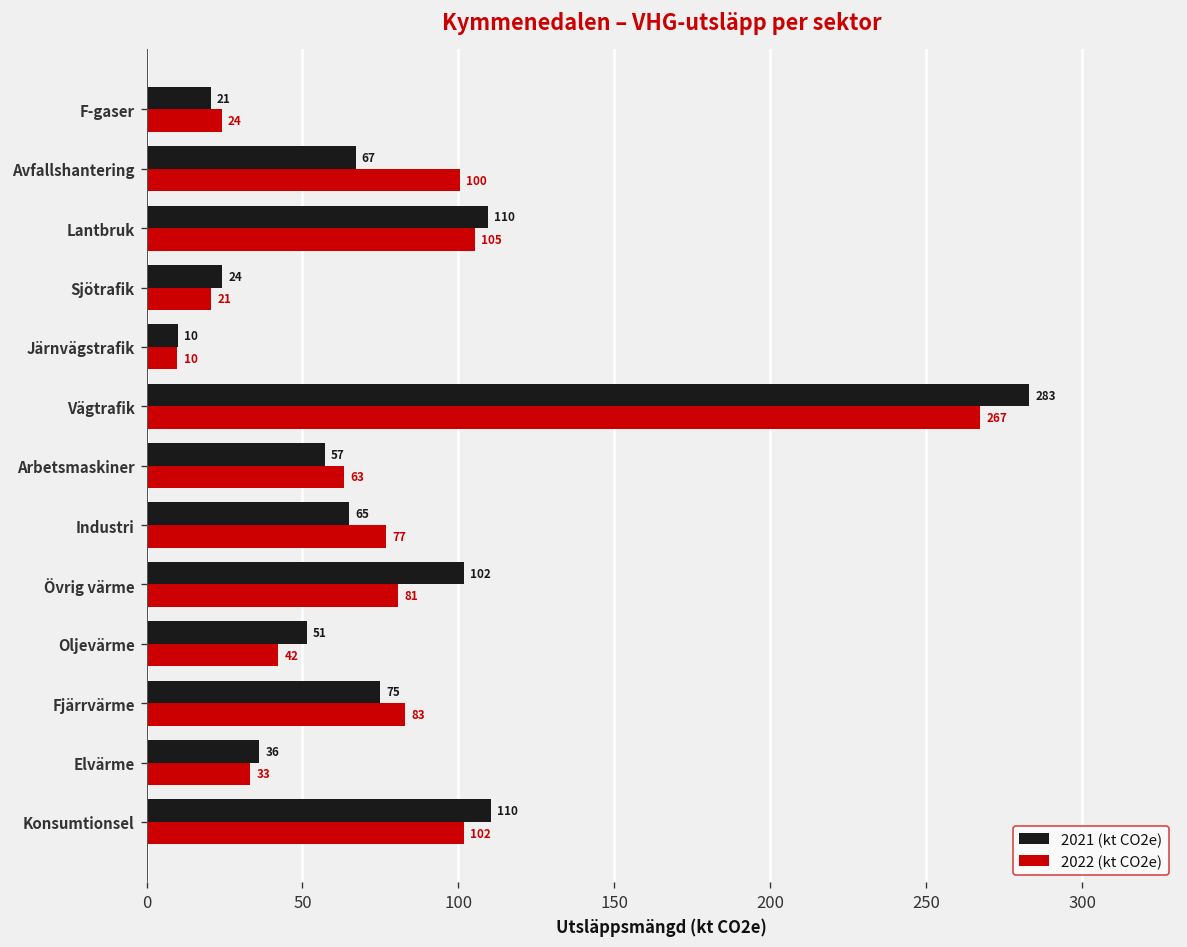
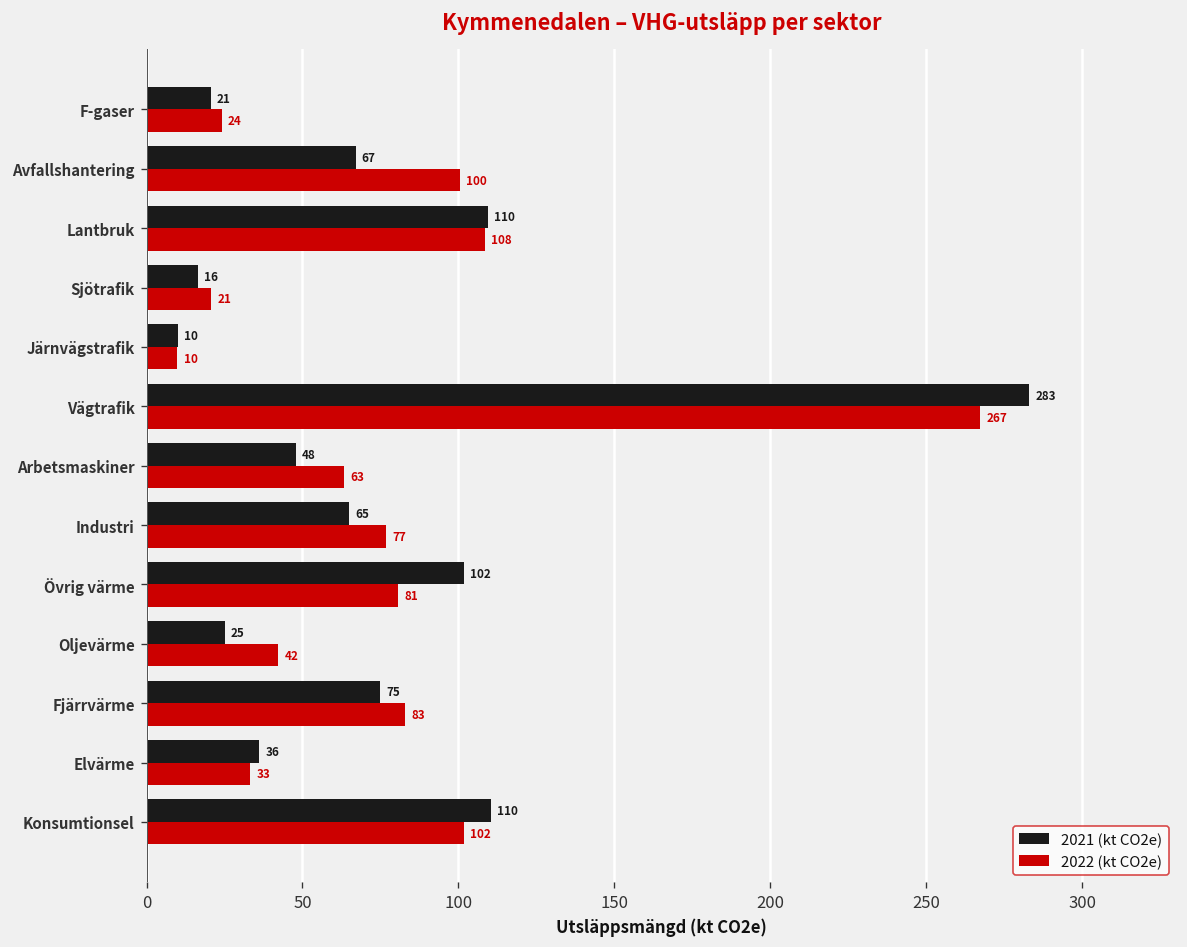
  {
    "2021 (kt CO2e)": {
      "F-gaser": 21,
      "Avfallshantering": 67,
      "Lantbruk": 110,
-     "Sjötrafik": 24,
+     "Sjötrafik": 16,
      "Järnvägstrafik": 10,
      "Vägtrafik": 283,
-     "Arbetsmaskiner": 57,
+     "Arbetsmaskiner": 48,
      "Industri": 65,
      "Övrig värme": 102,
-     "Oljevärme": 51,
+     "Oljevärme": 25,
      "Fjärrvärme": 75,
      "Elvärme": 36,
      "Konsumtionsel": 110
    },
    "2022 (kt CO2e)": {
      "F-gaser": 24,
      "Avfallshantering": 100,
-     "Lantbruk": 105,
+     "Lantbruk": 108,
      "Sjötrafik": 21,
      "Järnvägstrafik": 10,
      "Vägtrafik": 267,
      "Arbetsmaskiner": 63,
      "Industri": 77,
      "Övrig värme": 81,
      "Oljevärme": 42,
      "Fjärrvärme": 83,
      "Elvärme": 33,
      "Konsumtionsel": 102
    }
  }
